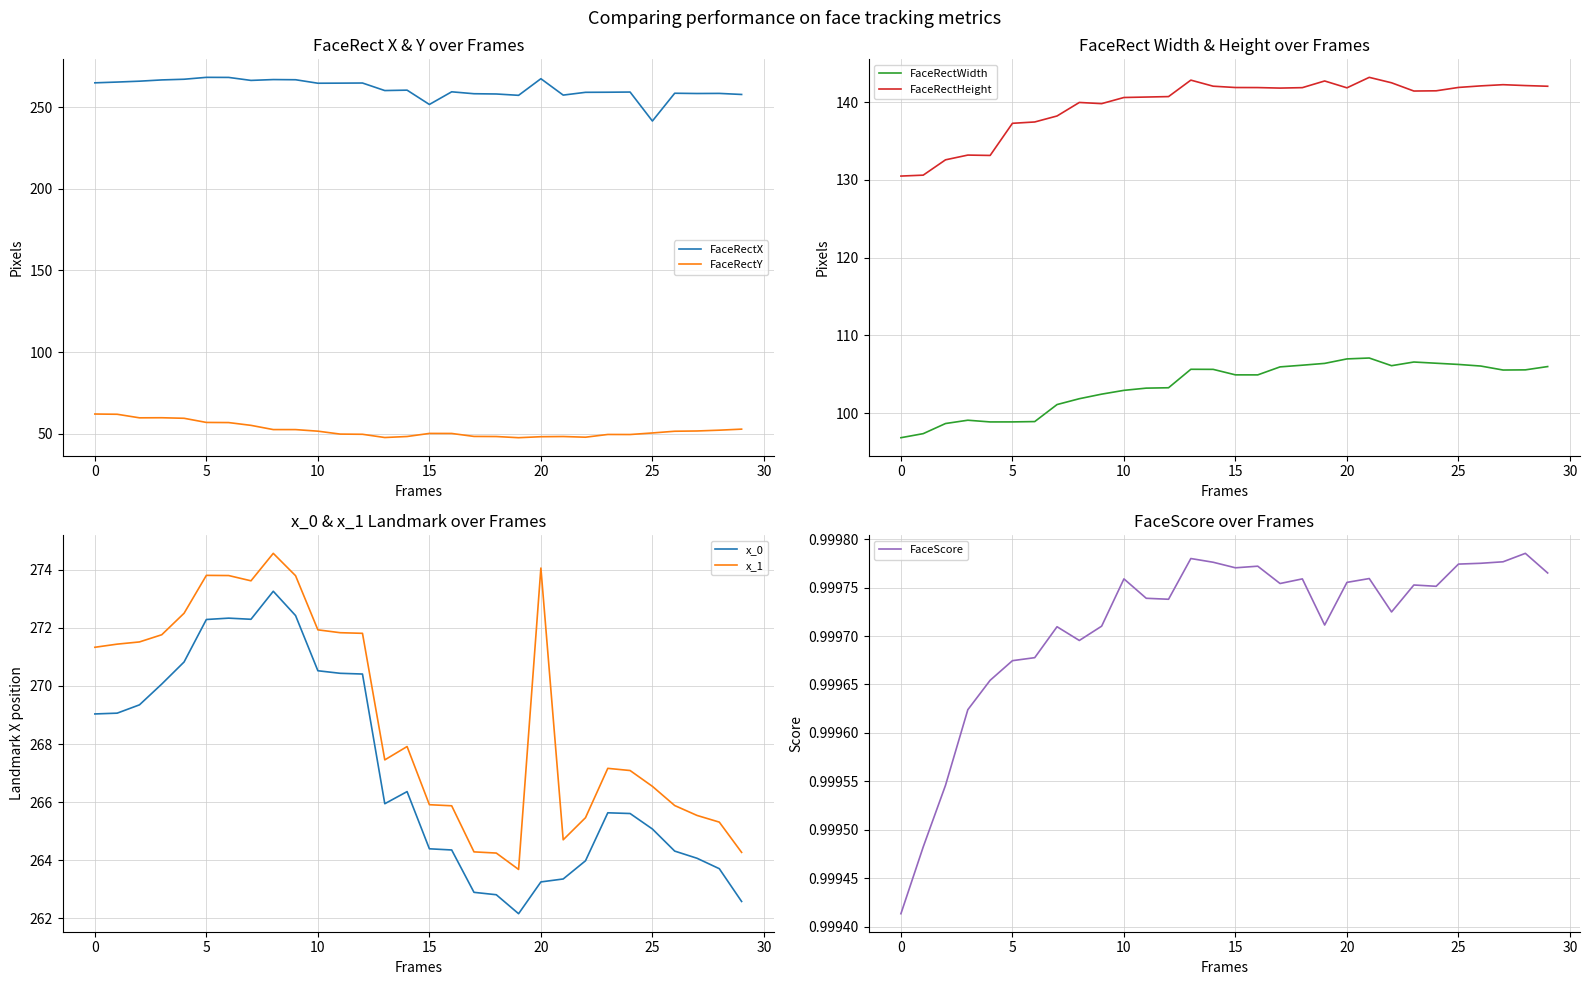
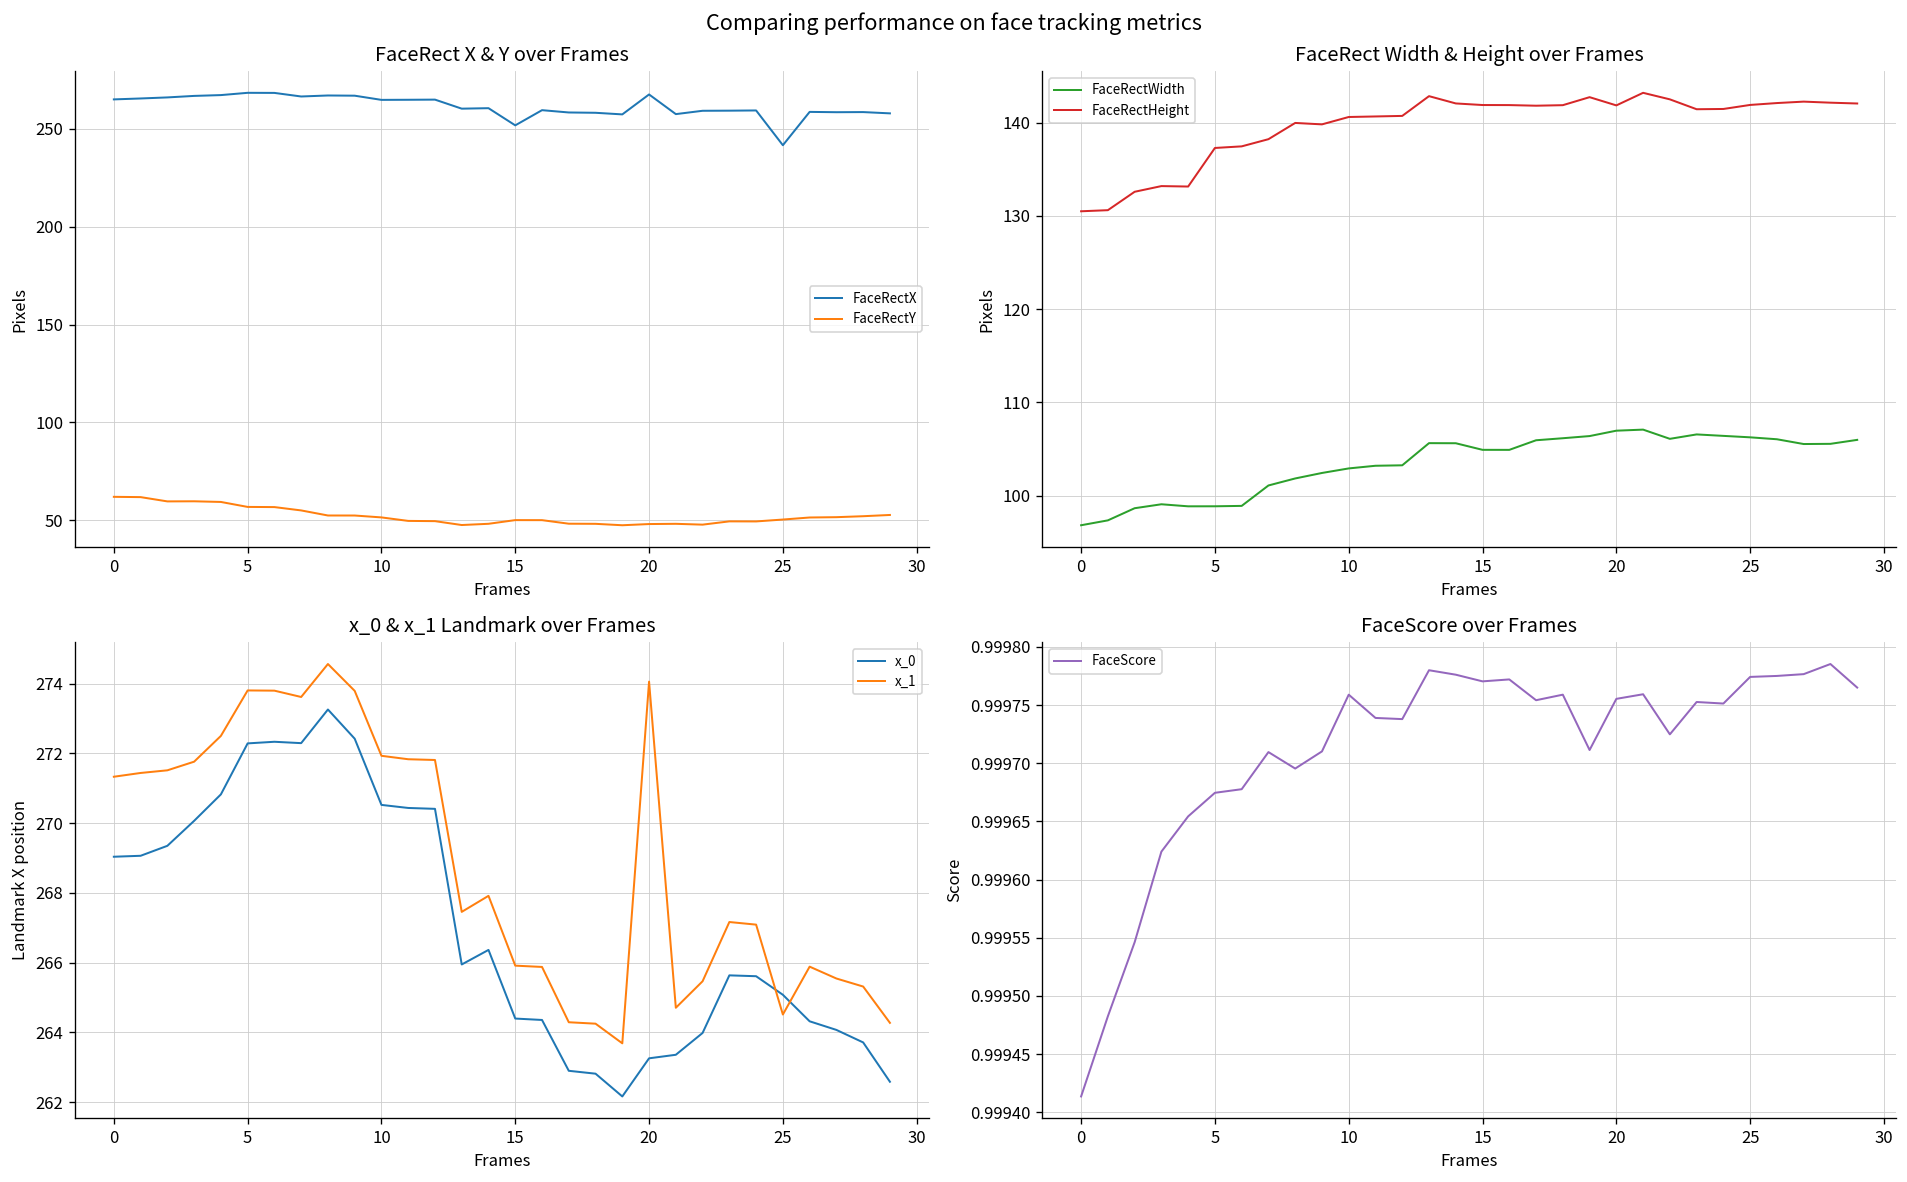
  {
    "FaceRect X & Y over Frames": {
      "FaceRectX": {
        "0": 265,
        "5": 268,
        "10": 265,
        "15": 252,
        "20": 267,
        "25": 242
      },
      "FaceRectY": {
        "0": 62,
        "5": 57,
        "10": 52,
        "15": 50,
        "20": 48,
        "25": 50
      }
    },
    "FaceRect Width & Height over Frames": {
      "FaceRectWidth": {
        "0": 97,
        "5": 99,
        "10": 103,
        "15": 105,
        "20": 107,
        "25": 106
      },
      "FaceRectHeight": {
        "0": 131,
        "5": 137,
        "10": 141,
        "15": 142,
        "20": 142,
        "25": 142
      }
    },
    "x_0 & x_1 Landmark over Frames": {
      "x_0": {
        "0": 269.0,
        "5": 272.3,
        "10": 270.5,
        "15": 264.4,
        "20": 263.3,
        "25": 265.1
      },
      "x_1": {
        "0": 271.3,
        "5": 273.8,
        "10": 271.9,
        "15": 265.9,
        "20": 274.1,
-       "25": 266.5
+       "25": 264.5
      }
    },
    "FaceScore over Frames": {
      "0": 0.99941,
      "5": 0.99967,
      "10": 0.99976,
      "15": 0.99977,
      "20": 0.99976,
      "25": 0.99977
    }
  }
